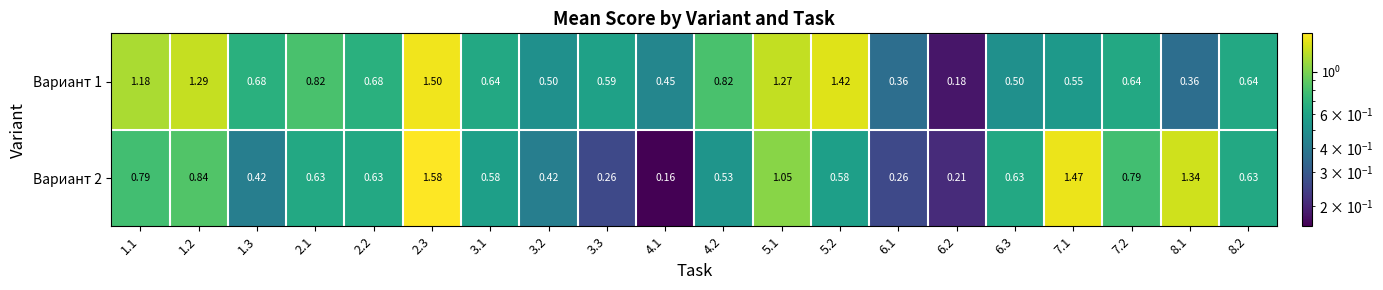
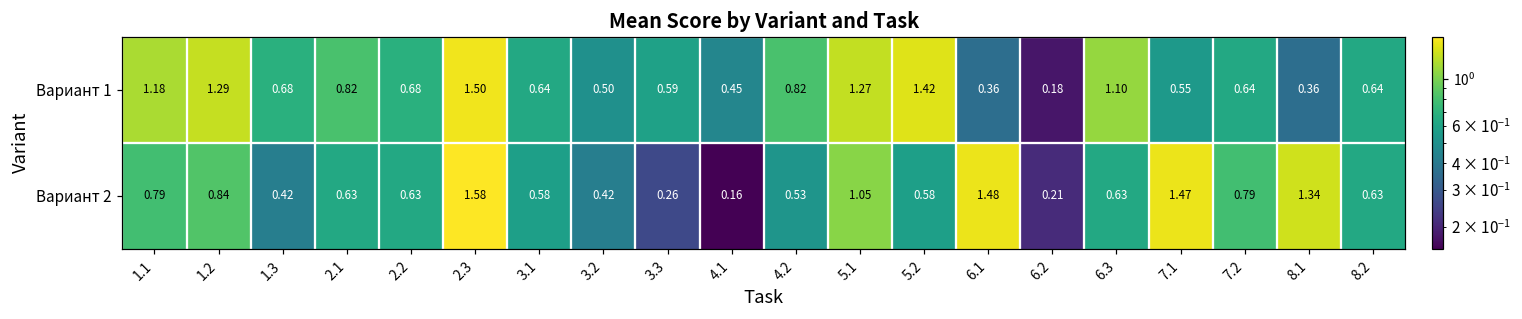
  {
    "Вариант 1": {
      "1.1": 1.18,
      "1.2": 1.29,
      "1.3": 0.68,
      "2.1": 0.82,
      "2.2": 0.68,
      "2.3": 1.50,
      "3.1": 0.64,
      "3.2": 0.50,
      "3.3": 0.59,
      "4.1": 0.45,
      "4.2": 0.82,
      "5.1": 1.27,
      "5.2": 1.42,
      "6.1": 0.36,
      "6.2": 0.18,
-     "6.3": 0.50,
+     "6.3": 1.10,
      "7.1": 0.55,
      "7.2": 0.64,
      "8.1": 0.36,
      "8.2": 0.64
    },
    "Вариант 2": {
      "1.1": 0.79,
      "1.2": 0.84,
      "1.3": 0.42,
      "2.1": 0.63,
      "2.2": 0.63,
      "2.3": 1.58,
      "3.1": 0.58,
      "3.2": 0.42,
      "3.3": 0.26,
      "4.1": 0.16,
      "4.2": 0.53,
      "5.1": 1.05,
      "5.2": 0.58,
-     "6.1": 0.26,
+     "6.1": 1.48,
      "6.2": 0.21,
      "6.3": 0.63,
      "7.1": 1.47,
      "7.2": 0.79,
      "8.1": 1.34,
      "8.2": 0.63
    }
  }
